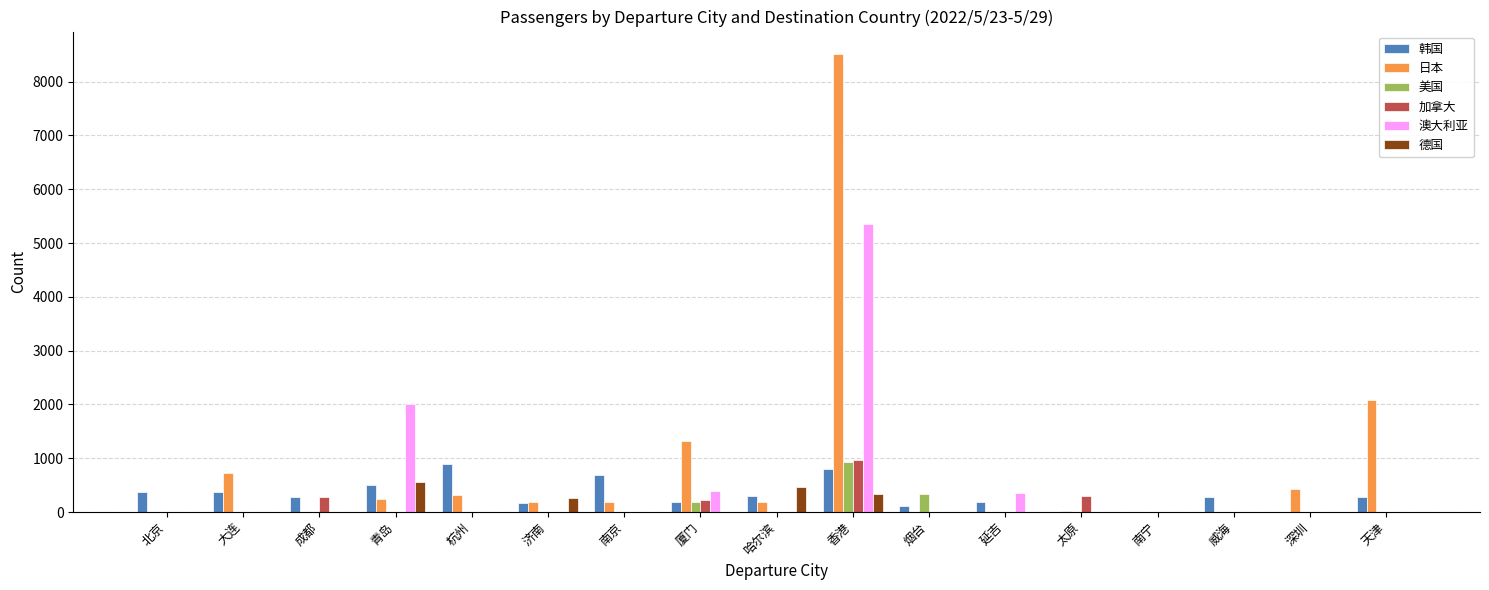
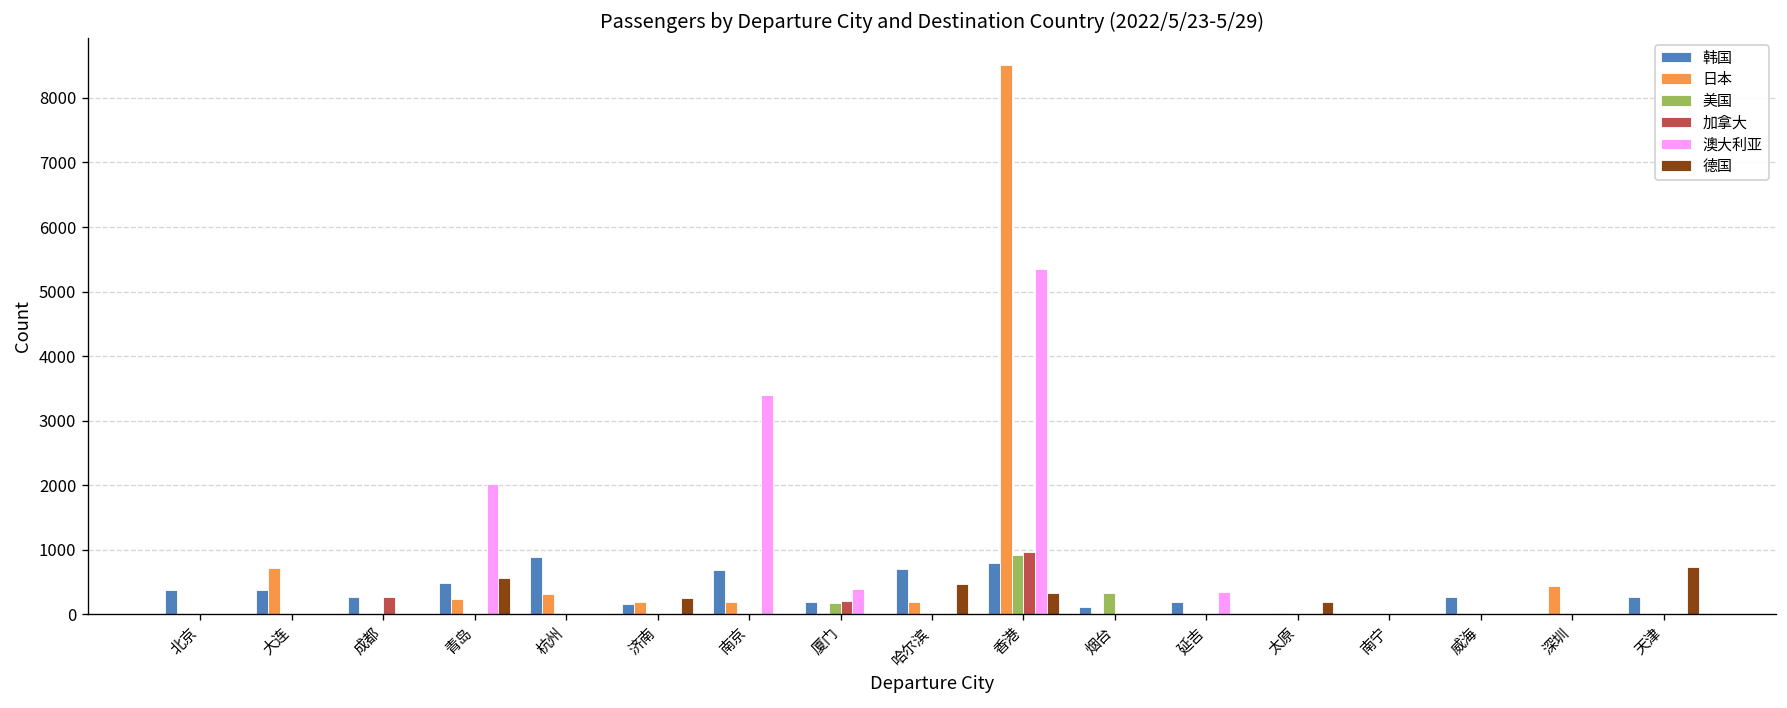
  {
    "韩国": {
      "北京": 400,
      "大连": 400,
      "成都": 300,
      "青岛": 500,
      "杭州": 900,
      "济南": 200,
      "南京": 700,
      "厦门": 200,
-     "哈尔滨": 300,
+     "哈尔滨": 700,
      "香港": 800,
      "烟台": 100,
      "延吉": 200,
      "太原": 0,
      "南宁": 0,
      "威海": 300,
      "深圳": 0,
      "天津": 300
    },
    "日本": {
      "北京": 0,
      "大连": 700,
      "成都": 0,
      "青岛": 200,
      "杭州": 300,
      "济南": 200,
      "南京": 200,
-     "厦门": 1300,
+     "厦门": 0,
      "哈尔滨": 200,
      "香港": 8500,
      "烟台": 0,
      "延吉": 0,
      "南宁": 0,
      "威海": 0,
      "深圳": 400,
-     "天津": 2100
+     "天津": 0
    },
    "美国": {
      "北京": 0,
      "大连": 0,
      "成都": 0,
      "青岛": 0,
      "杭州": 0,
      "济南": 0,
      "南京": 0,
      "厦门": 200,
      "哈尔滨": 0,
      "香港": 900,
      "烟台": 300,
      "延吉": 0,
      "太原": 0,
      "南宁": 0,
      "威海": 0,
      "深圳": 0,
      "天津": 0
    },
    "加拿大": {
      "北京": 0,
      "大连": 0,
      "成都": 300,
      "青岛": 0,
      "杭州": 0,
      "济南": 0,
      "南京": 0,
      "厦门": 200,
      "哈尔滨": 0,
      "香港": 1000,
      "烟台": 0,
      "延吉": 0,
-     "太原": 300,
+     "太原": 0,
      "南宁": 0,
      "威海": 0,
      "深圳": 0,
      "天津": 0
    },
    "澳大利亚": {
      "北京": 0,
      "大连": 0,
      "成都": 0,
      "青岛": 2000,
      "杭州": 0,
      "济南": 0,
-     "南京": 0,
+     "南京": 3400,
      "厦门": 400,
      "哈尔滨": 0,
      "香港": 5300,
      "烟台": 0,
      "延吉": 400,
      "太原": 0,
      "南宁": 0,
      "威海": 0,
      "深圳": 0,
      "天津": 0
    },
    "德国": {
      "大连": 0,
      "成都": 0,
      "青岛": 600,
      "杭州": 0,
      "济南": 300,
      "南京": 0,
      "厦门": 0,
      "哈尔滨": 500,
      "香港": 300,
      "烟台": 0,
      "延吉": 0,
-     "太原": 0,
+     "太原": 200,
      "南宁": 0,
      "威海": 0,
      "深圳": 0,
-     "天津": 0
+     "天津": 700
    }
  }
